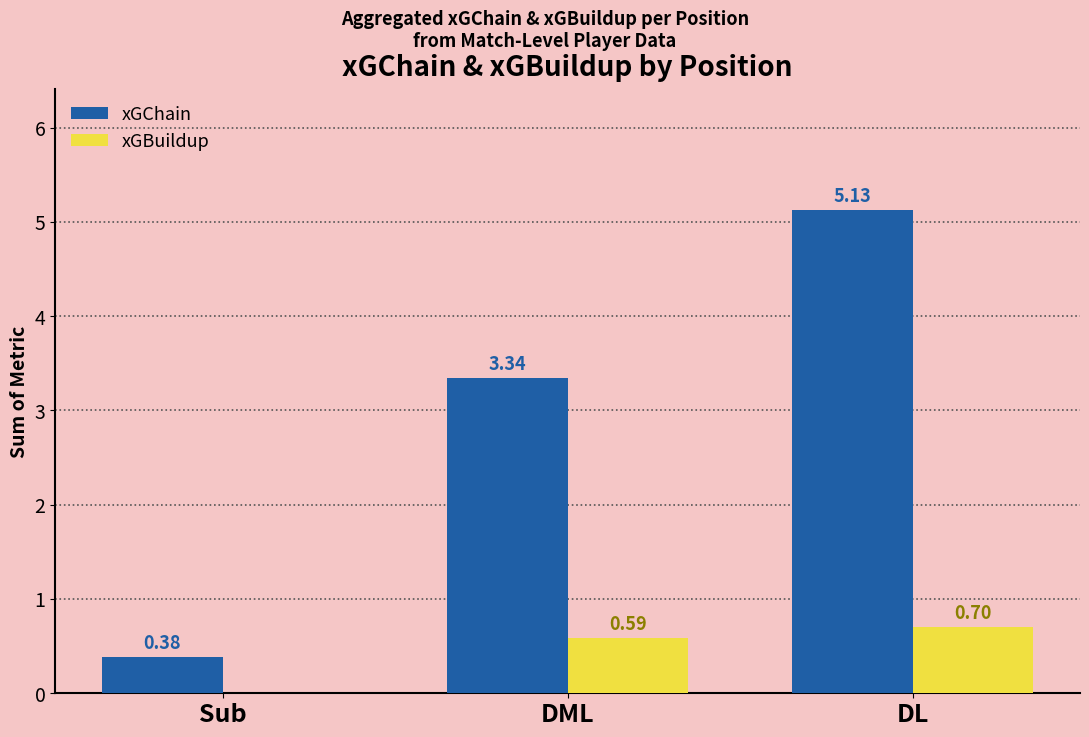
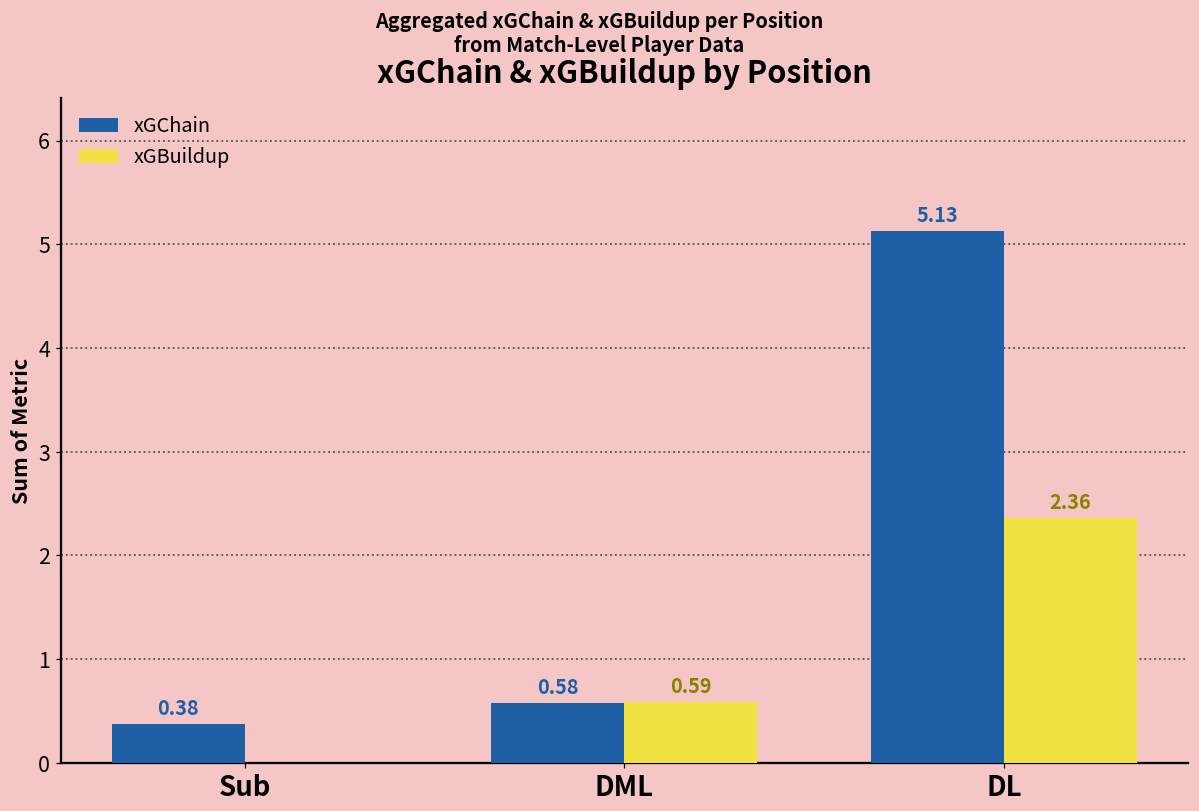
  {
    "xGChain": {
      "Sub": 0.38,
-     "DML": 3.34,
+     "DML": 0.58,
      "DL": 5.13
    },
    "xGBuildup": {
      "DML": 0.59,
-     "DL": 0.70
+     "DL": 2.36
    }
  }
